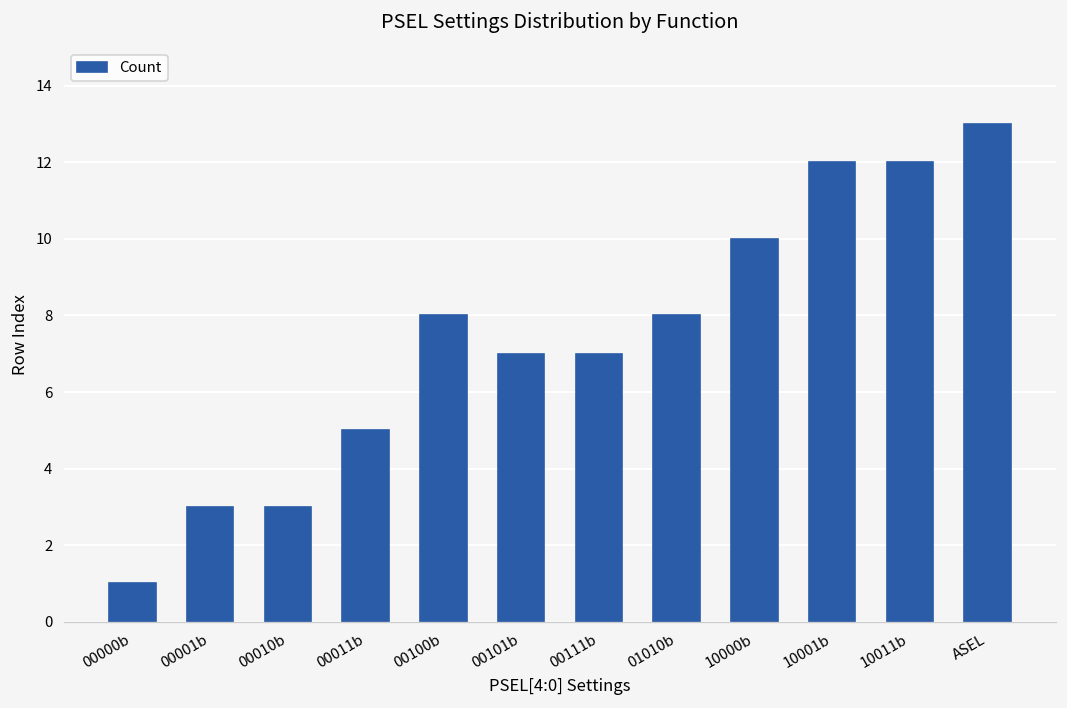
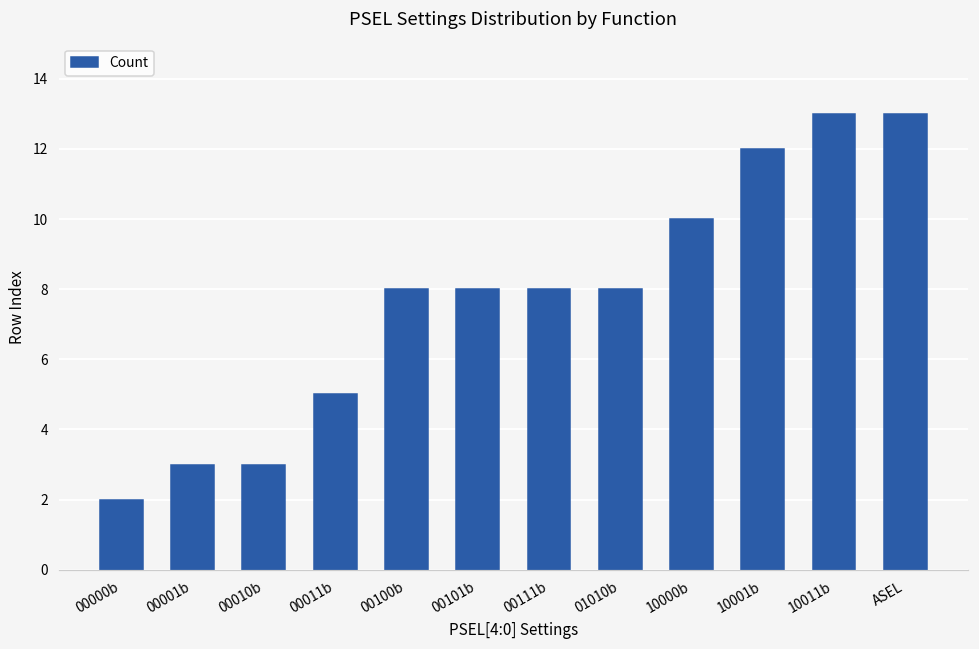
  {
-   "00000b": 1,
+   "00000b": 2,
    "00001b": 3,
    "00010b": 3,
    "00011b": 5,
    "00100b": 8,
-   "00101b": 7,
-   "00111b": 7,
+   "00101b": 8,
+   "00111b": 8,
    "01010b": 8,
    "10000b": 10,
    "10001b": 12,
-   "10011b": 12,
+   "10011b": 13,
    "ASEL": 13
  }
